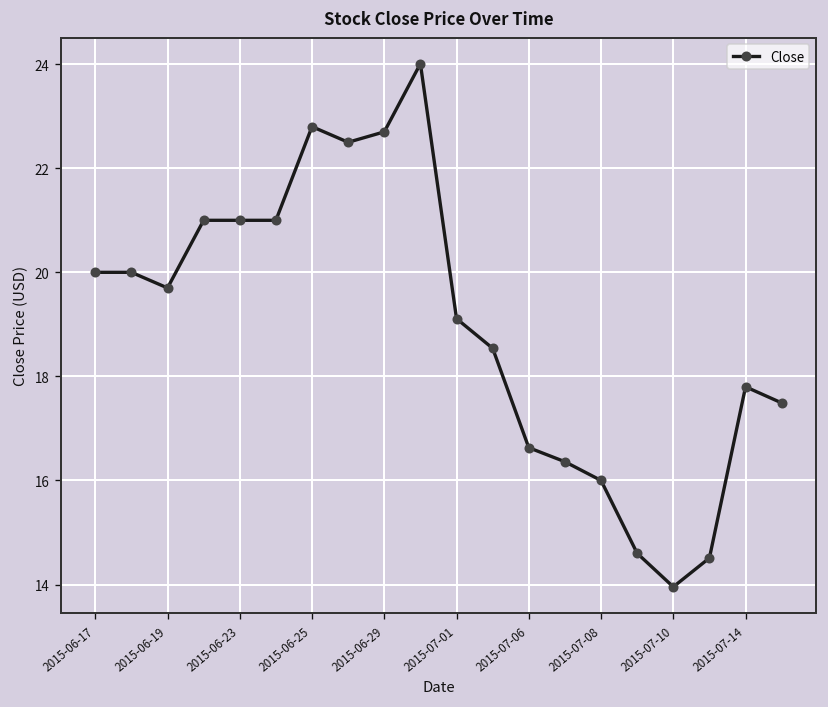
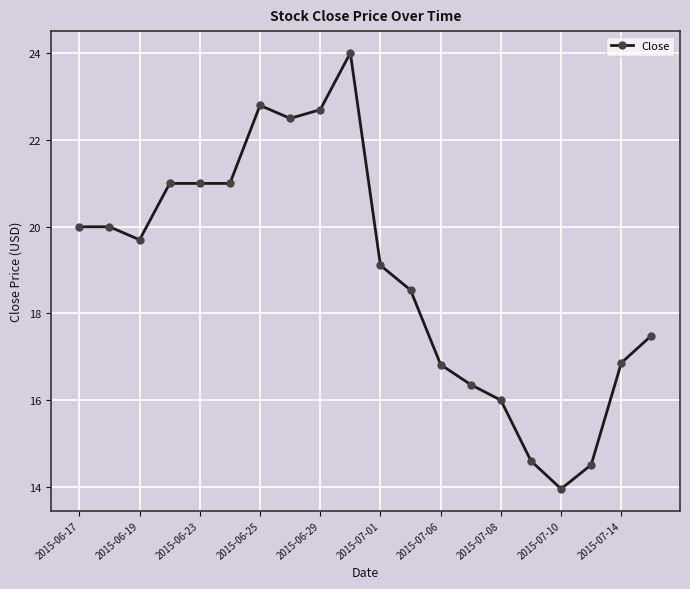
  {
    "2015-06-17": 20.0,
    "2015-06-19": 19.7,
    "2015-06-23": 21.0,
    "2015-06-25": 22.8,
    "2015-06-29": 22.7,
    "2015-07-01": 19.1,
-   "2015-07-06": 16.6,
+   "2015-07-06": 16.8,
    "2015-07-08": 16.0,
    "2015-07-10": 14.0,
-   "2015-07-14": 17.8
+   "2015-07-14": 16.9
  }
